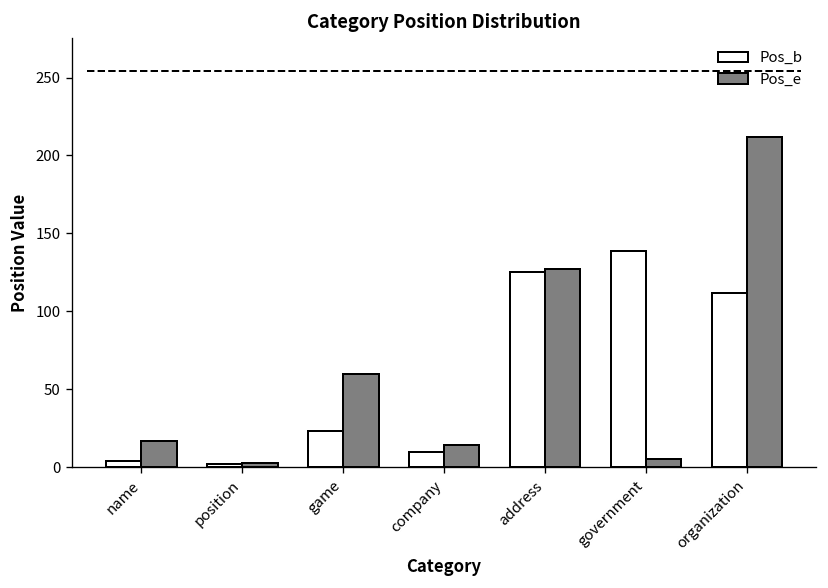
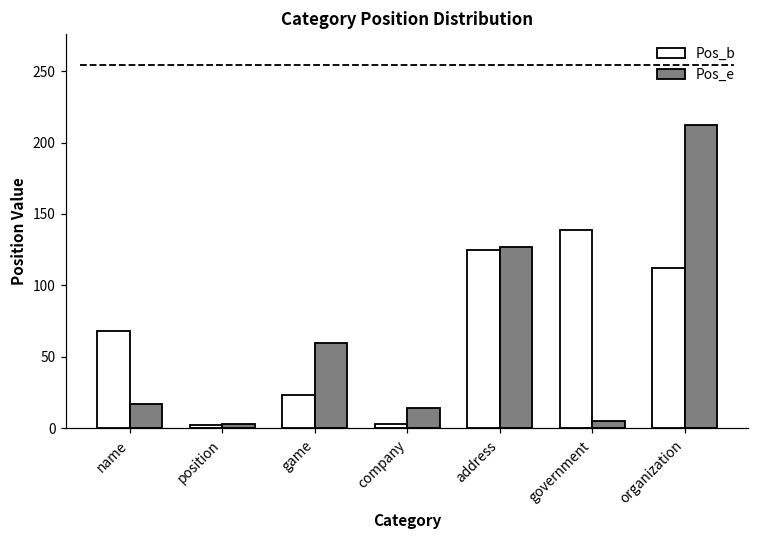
  {
    "Pos_b": {
-     "name": 4,
+     "name": 68,
      "position": 2,
      "game": 23,
-     "company": 10,
+     "company": 3,
      "address": 125,
      "government": 139,
      "organization": 112
    },
    "Pos_e": {
      "name": 17,
      "position": 3,
      "game": 60,
      "company": 14,
      "address": 127,
      "government": 5,
      "organization": 212
    }
  }
